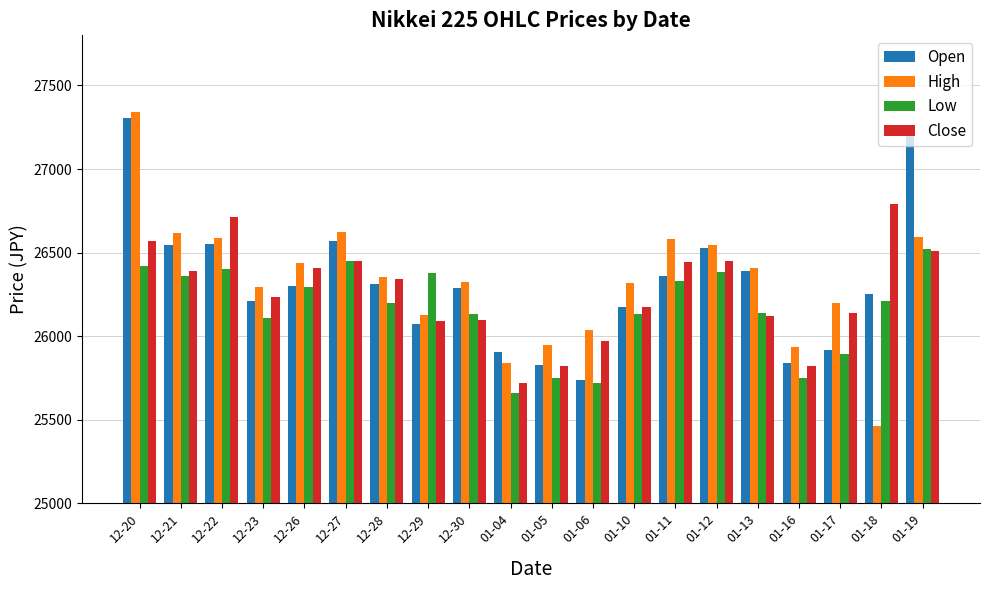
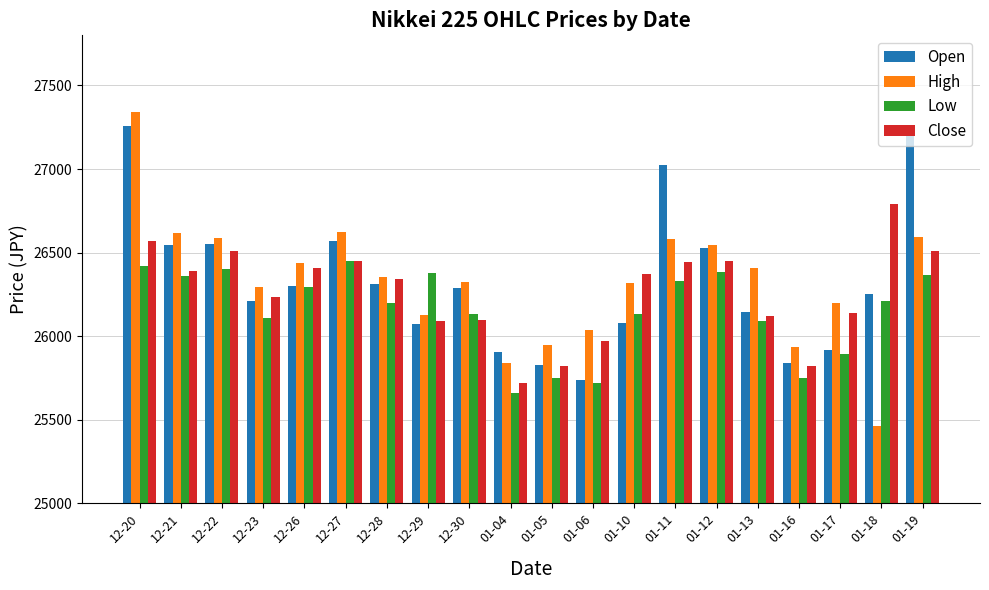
  {
    "Open": {
-     "12-20": 27310,
+     "12-20": 27260,
      "12-21": 26550,
      "12-22": 26550,
      "12-23": 26210,
      "12-26": 26300,
      "12-27": 26570,
      "12-28": 26310,
      "12-29": 26070,
      "12-30": 26290,
      "01-04": 25900,
      "01-05": 25830,
      "01-06": 25740,
-     "01-10": 26180,
-     "01-11": 26360,
+     "01-10": 26080,
+     "01-11": 27030,
      "01-12": 26520,
-     "01-13": 26390,
+     "01-13": 26140,
      "01-16": 25840,
      "01-17": 25920,
      "01-18": 26250
    },
    "High": {
      "12-20": 27340,
      "12-21": 26620,
      "12-22": 26590,
      "12-23": 26290,
      "12-26": 26440,
      "12-27": 26620,
      "12-28": 26350,
      "12-29": 26130,
      "12-30": 26320,
      "01-04": 25840,
      "01-05": 25950,
      "01-06": 26030,
      "01-10": 26320,
      "01-11": 26580,
      "01-12": 26550,
      "01-13": 26410,
      "01-16": 25940,
      "01-17": 26200,
      "01-18": 25460,
      "01-19": 26590
    },
    "Low": {
      "12-20": 26420,
      "12-21": 26360,
      "12-22": 26400,
      "12-23": 26110,
      "12-26": 26290,
      "12-27": 26450,
      "12-28": 26200,
      "12-29": 26380,
      "12-30": 26140,
      "01-04": 25660,
      "01-05": 25750,
      "01-06": 25720,
      "01-10": 26130,
      "01-11": 26330,
      "01-12": 26380,
-     "01-13": 26140,
+     "01-13": 26090,
      "01-16": 25750,
      "01-17": 25900,
      "01-18": 26210,
-     "01-19": 26520
+     "01-19": 26370
    },
    "Close": {
      "12-20": 26570,
      "12-21": 26390,
-     "12-22": 26710,
+     "12-22": 26510,
      "12-23": 26240,
      "12-26": 26410,
      "12-27": 26450,
      "12-28": 26340,
      "12-29": 26090,
      "12-30": 26090,
      "01-04": 25720,
      "01-05": 25820,
      "01-06": 25970,
-     "01-10": 26180,
+     "01-10": 26370,
      "01-11": 26450,
      "01-12": 26450,
      "01-13": 26120,
      "01-16": 25820,
      "01-17": 26140,
      "01-18": 26790,
      "01-19": 26510
    }
  }
